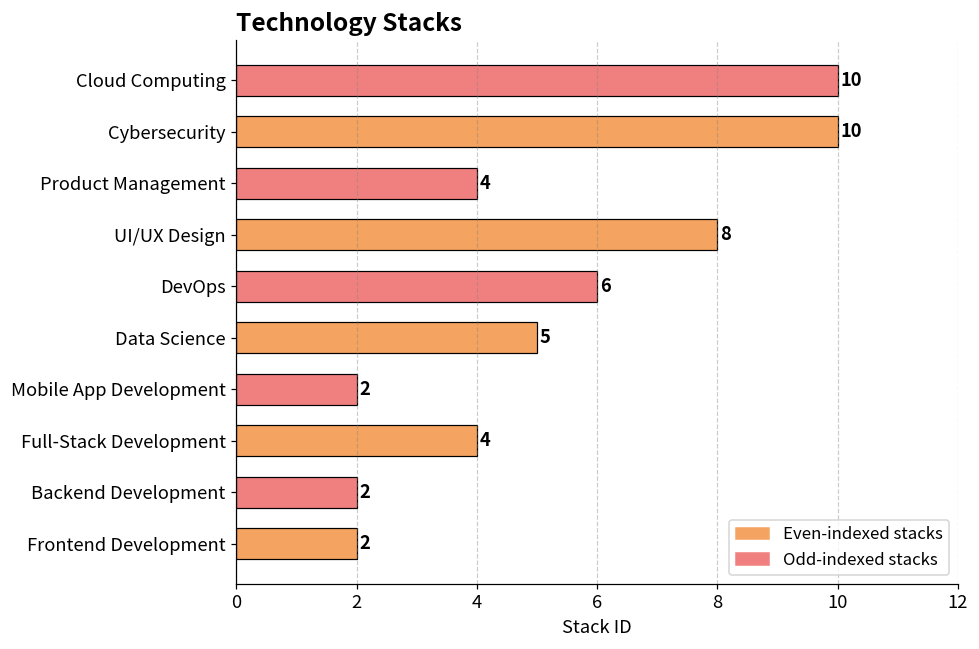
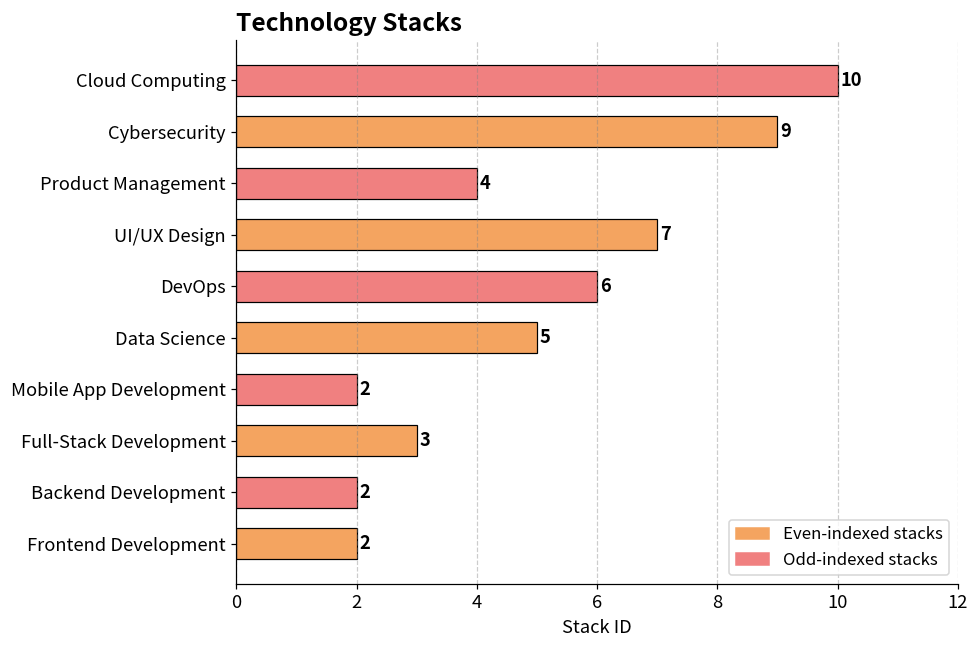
  {
    "Cloud Computing": 10,
-   "Cybersecurity": 10,
+   "Cybersecurity": 9,
    "Product Management": 4,
-   "UI/UX Design": 8,
+   "UI/UX Design": 7,
    "DevOps": 6,
    "Data Science": 5,
    "Mobile App Development": 2,
-   "Full-Stack Development": 4,
+   "Full-Stack Development": 3,
    "Backend Development": 2,
    "Frontend Development": 2
  }
